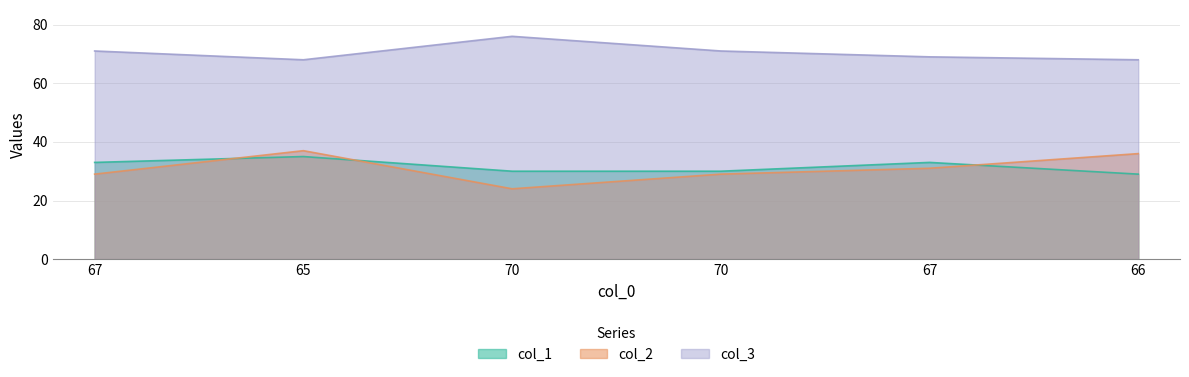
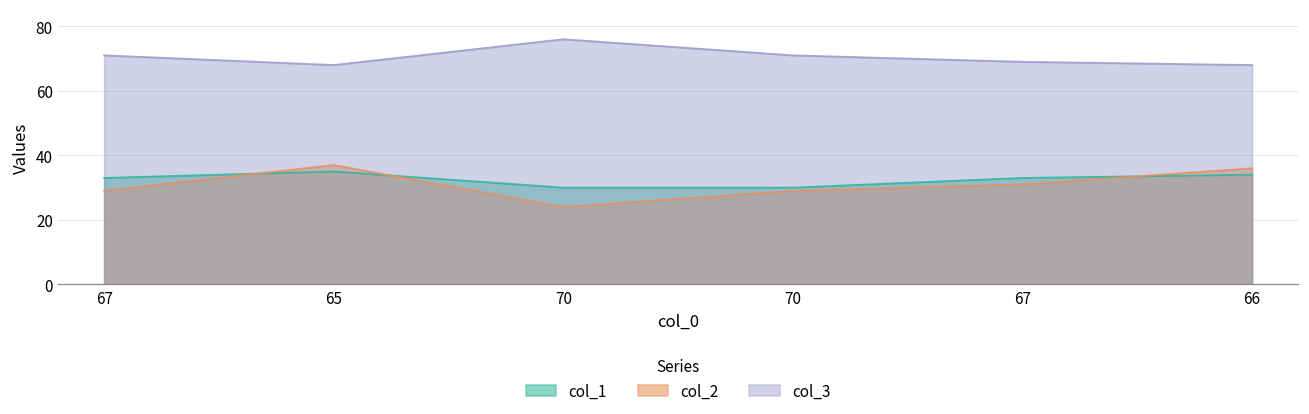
  {
    "col_1": {
      "65": 35,
-     "66": 29
+     "66": 34
    },
    "col_2": {
      "65": 37,
      "66": 36
    },
    "col_3": {
      "65": 68,
      "66": 68
    }
  }
